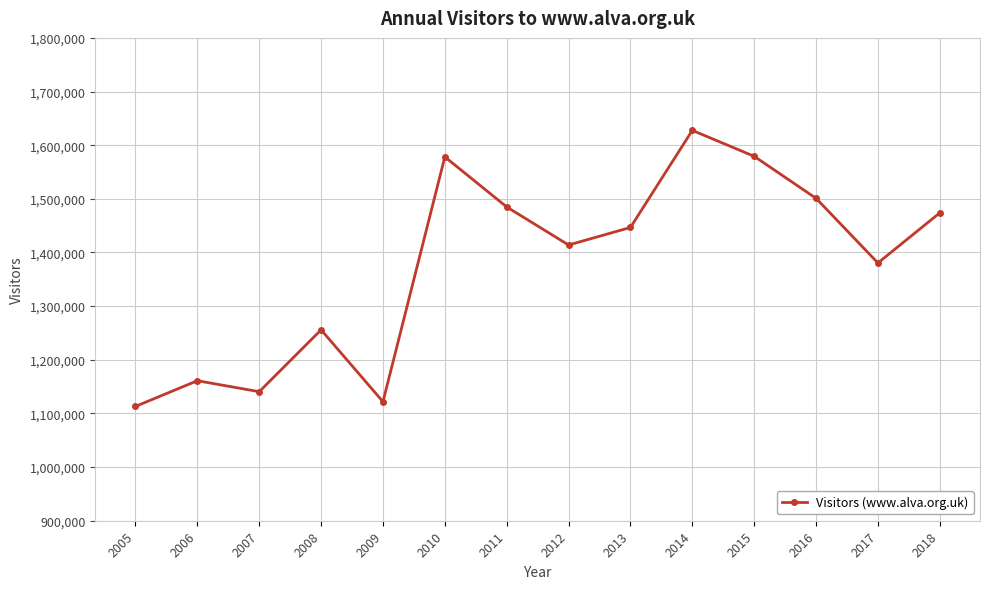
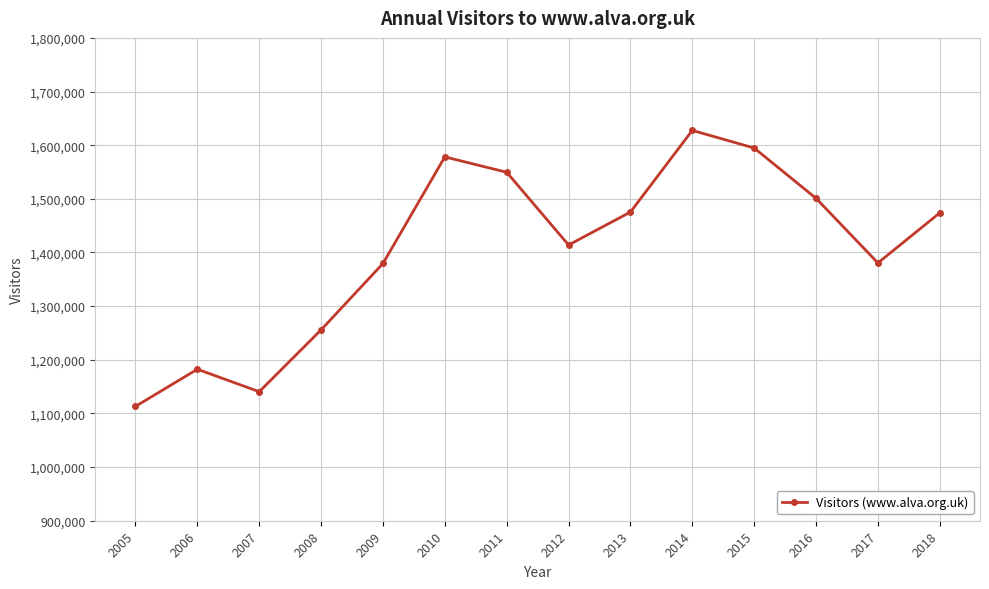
  {
    "2005": "1,110,000",
-   "2006": "1,160,000",
+   "2006": "1,180,000",
    "2007": "1,140,000",
    "2008": "1,260,000",
-   "2009": "1,120,000",
+   "2009": "1,380,000",
    "2010": "1,580,000",
-   "2011": "1,480,000",
+   "2011": "1,550,000",
    "2012": "1,410,000",
-   "2013": "1,450,000",
+   "2013": "1,480,000",
    "2014": "1,630,000",
-   "2015": "1,580,000",
+   "2015": "1,590,000",
    "2016": "1,500,000",
    "2017": "1,380,000",
    "2018": "1,470,000"
  }
